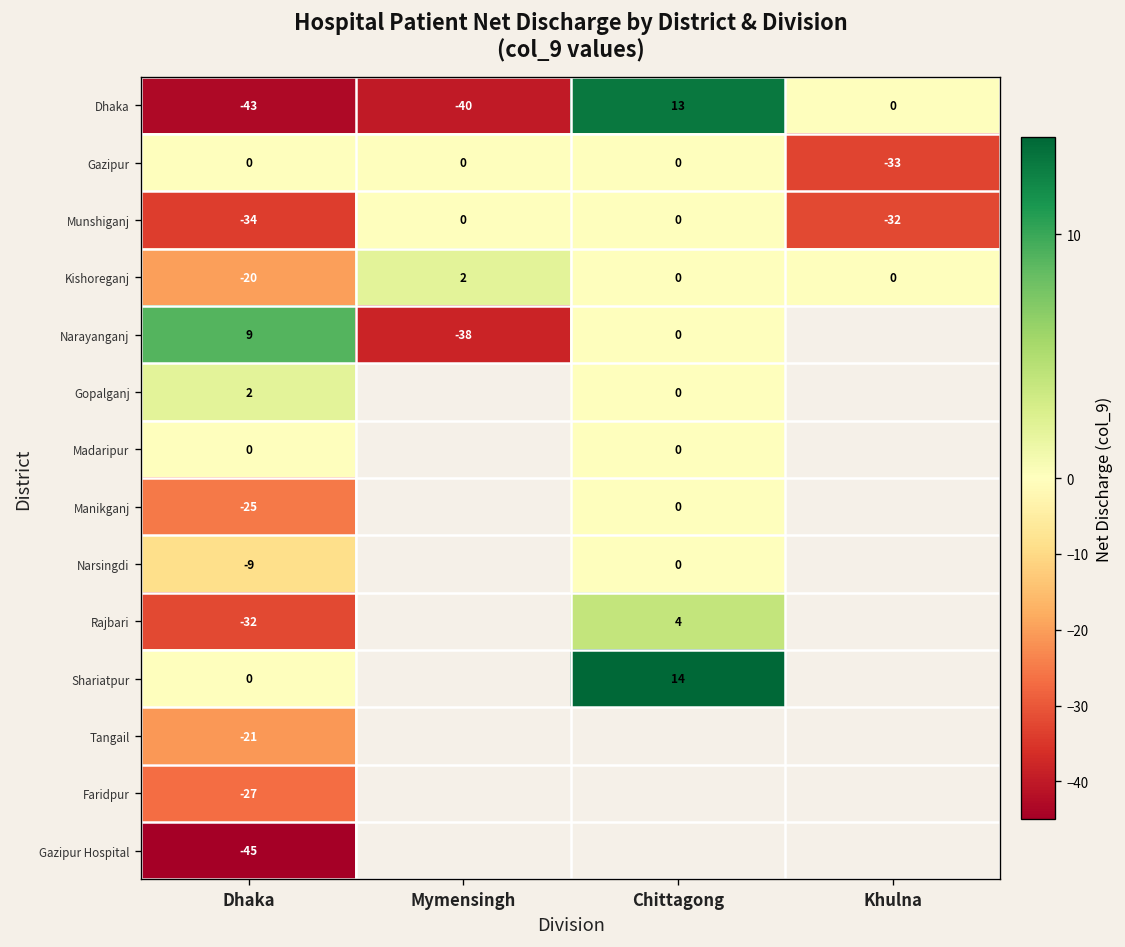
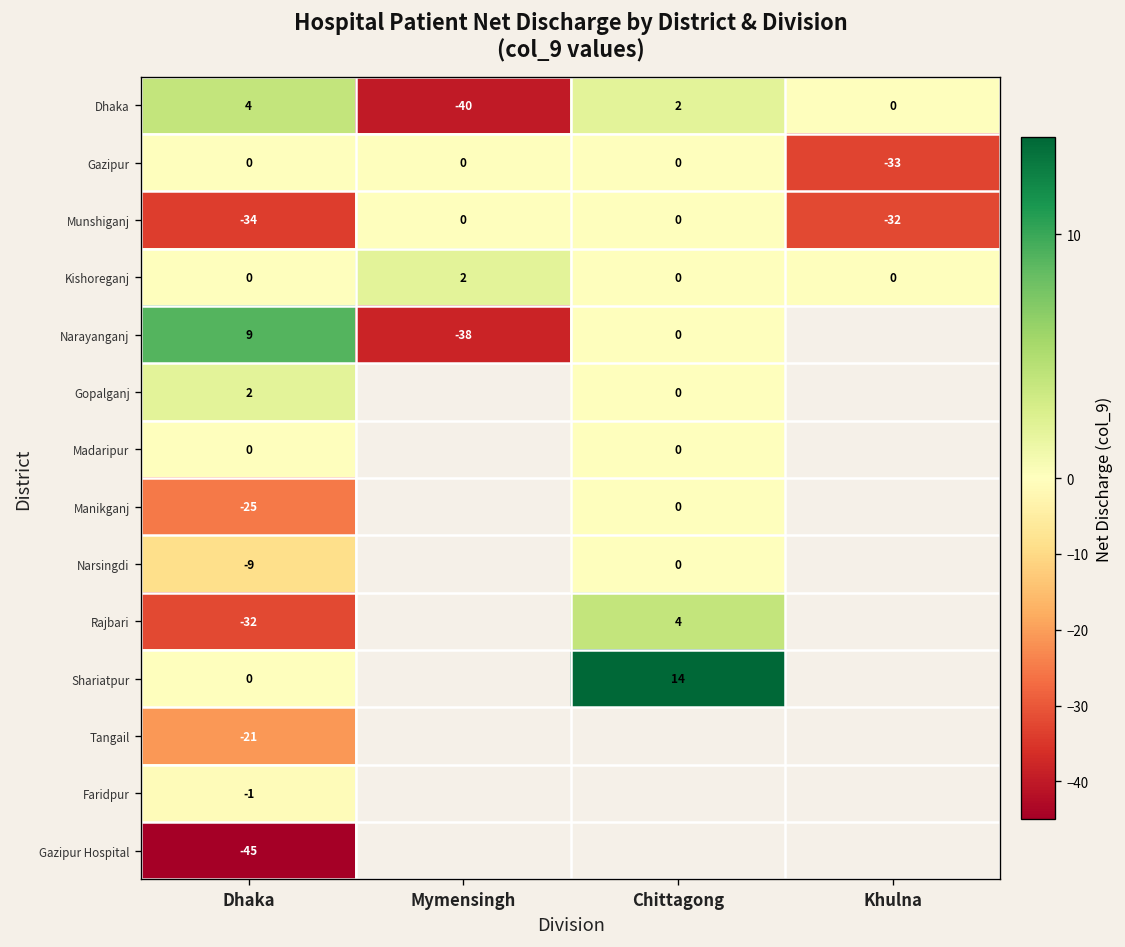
  {
    "Dhaka": {
-     "Dhaka": -43,
+     "Dhaka": 4,
      "Mymensingh": -40,
-     "Chittagong": 13,
+     "Chittagong": 2,
      "Khulna": 0
    },
    "Gazipur": {
      "Dhaka": 0,
      "Mymensingh": 0,
      "Chittagong": 0,
      "Khulna": -33
    },
    "Munshiganj": {
      "Dhaka": -34,
      "Mymensingh": 0,
      "Chittagong": 0,
      "Khulna": -32
    },
    "Kishoreganj": {
-     "Dhaka": -20,
+     "Dhaka": 0,
      "Mymensingh": 2,
      "Chittagong": 0,
      "Khulna": 0
    },
    "Narayanganj": {
      "Dhaka": 9,
      "Mymensingh": -38,
      "Chittagong": 0
    },
    "Gopalganj": {
      "Dhaka": 2,
      "Chittagong": 0
    },
    "Madaripur": {
      "Dhaka": 0,
      "Chittagong": 0
    },
    "Manikganj": {
      "Dhaka": -25,
      "Chittagong": 0
    },
    "Narsingdi": {
      "Dhaka": -9,
      "Chittagong": 0
    },
    "Rajbari": {
      "Dhaka": -32,
      "Chittagong": 4
    },
    "Shariatpur": {
      "Dhaka": 0,
      "Chittagong": 14
    },
    "Tangail": {
      "Dhaka": -21
    },
    "Faridpur": {
-     "Dhaka": -27
+     "Dhaka": -1
    },
    "Gazipur Hospital": {
      "Dhaka": -45
    }
  }
